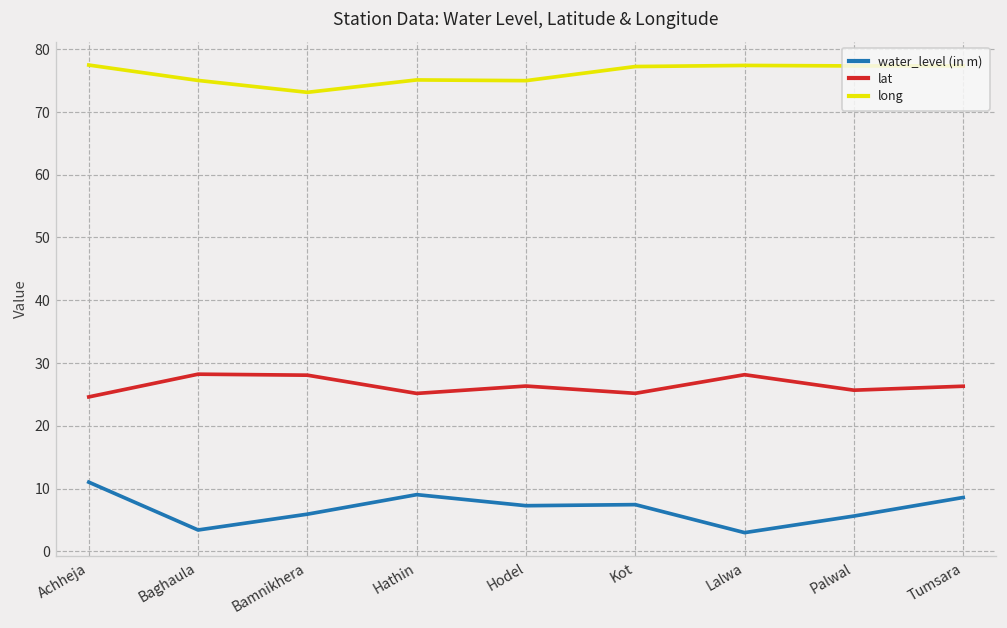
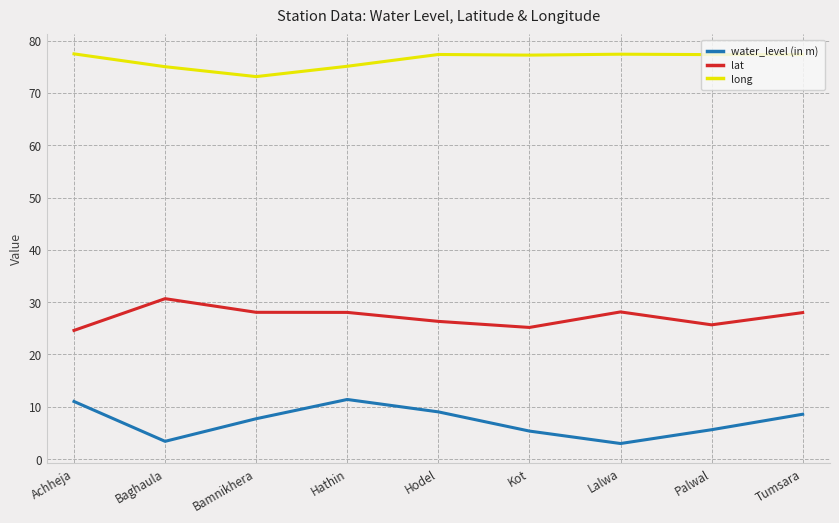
  {
    "water_level (in m)": {
      "Achheja": 11,
      "Baghaula": 3,
-     "Bamnikhera": 6,
-     "Hathin": 9,
-     "Hodel": 7,
-     "Kot": 7,
+     "Bamnikhera": 8,
+     "Hathin": 11,
+     "Hodel": 9,
+     "Kot": 5,
      "Lalwa": 3,
      "Palwal": 6,
      "Tumsara": 9
    },
    "lat": {
      "Achheja": 25,
-     "Baghaula": 28,
+     "Baghaula": 31,
      "Bamnikhera": 28,
-     "Hathin": 25,
+     "Hathin": 28,
      "Hodel": 26,
      "Kot": 25,
      "Lalwa": 28,
      "Palwal": 26,
-     "Tumsara": 26
+     "Tumsara": 28
    },
    "long": {
      "Achheja": 77,
      "Baghaula": 75,
      "Bamnikhera": 73,
      "Hathin": 75,
-     "Hodel": 75,
+     "Hodel": 77,
      "Kot": 77,
      "Lalwa": 77
    }
  }
